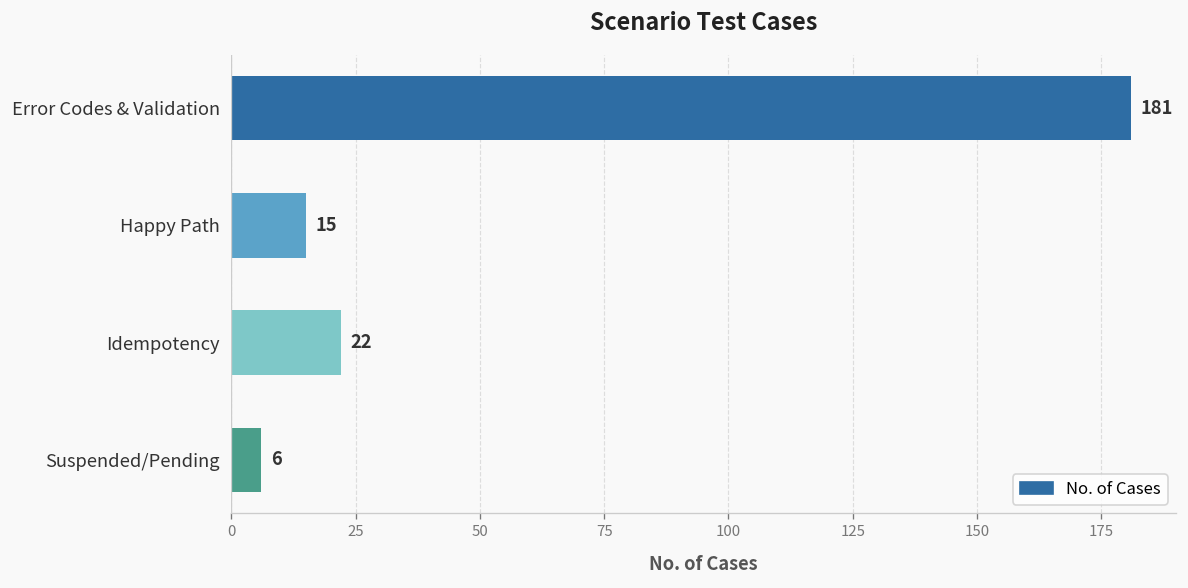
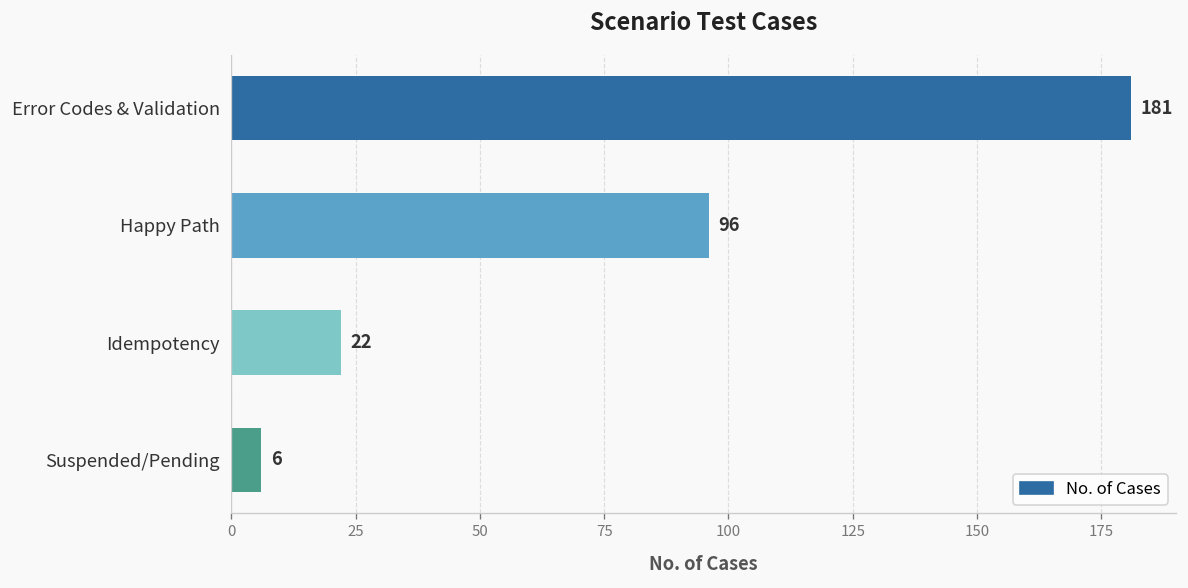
  {
    "Error Codes & Validation": 181,
-   "Happy Path": 15,
+   "Happy Path": 96,
    "Idempotency": 22,
    "Suspended/Pending": 6
  }
